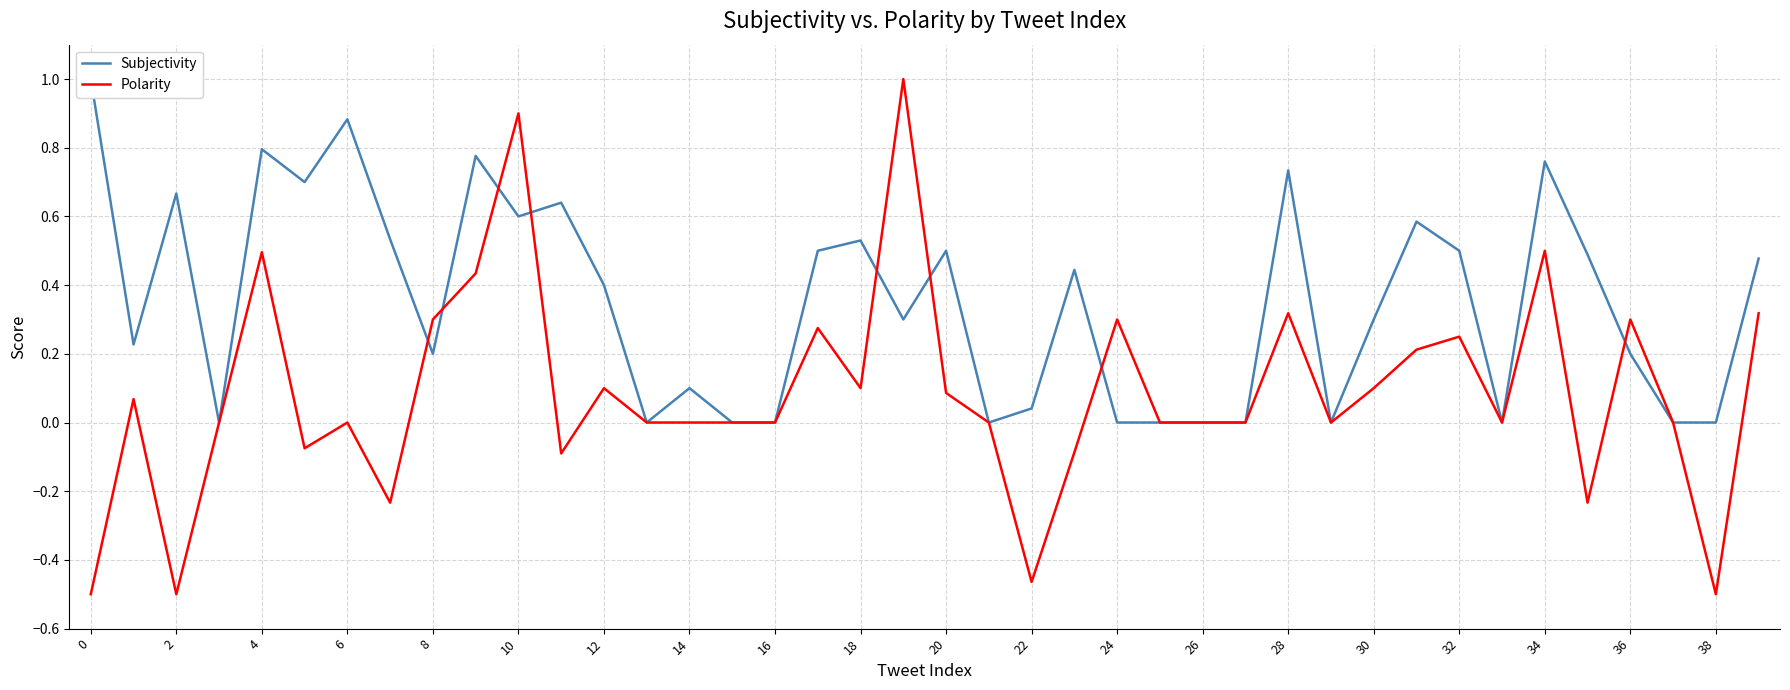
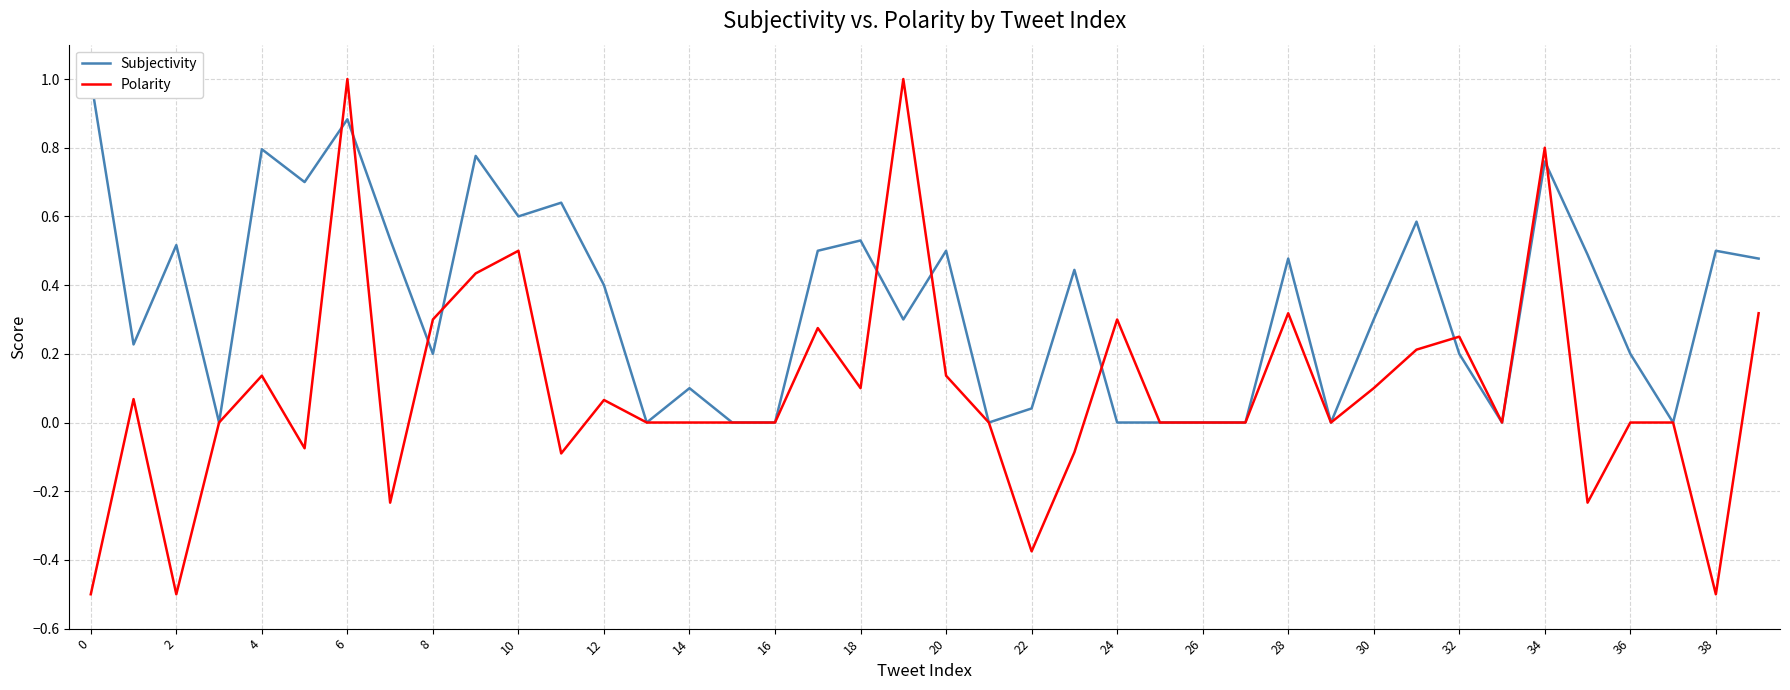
  {
    "Subjectivity": {
-     "2": 0.67,
+     "2": 0.52,
      "4": 0.80,
      "6": 0.88,
      "8": 0.20,
      "10": 0.60,
      "12": 0.40,
      "14": 0.10,
      "18": 0.53,
      "20": 0.50,
      "22": 0.04,
      "24": 0.00,
-     "28": 0.73,
+     "28": 0.48,
      "30": 0.30,
-     "32": 0.5,
+     "32": 0.2,
      "34": 0.76,
      "36": 0.20,
-     "38": 0.0
+     "38": 0.5
    },
    "Polarity": {
      "0": -0.50,
      "2": -0.50,
-     "4": 0.50,
-     "6": 0,
+     "4": 0.14,
+     "6": 1,
      "8": 0.30,
-     "10": 0.9,
-     "12": 0.10,
+     "10": 0.5,
+     "12": 0.07,
      "14": 0.00,
      "18": 0.10,
-     "20": 0.09,
-     "22": -0.46,
+     "20": 0.14,
+     "22": -0.38,
      "24": 0.30,
      "28": 0.32,
      "30": 0.10,
      "32": 0.25,
-     "34": 0.5,
-     "36": 0.3,
+     "34": 0.8,
+     "36": 0.0,
      "38": -0.50
    }
  }
